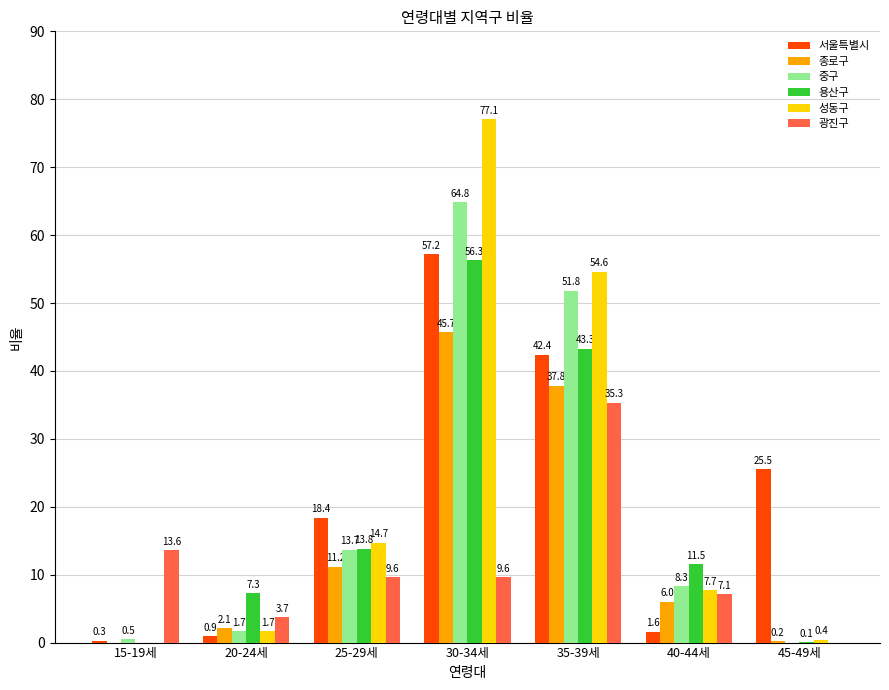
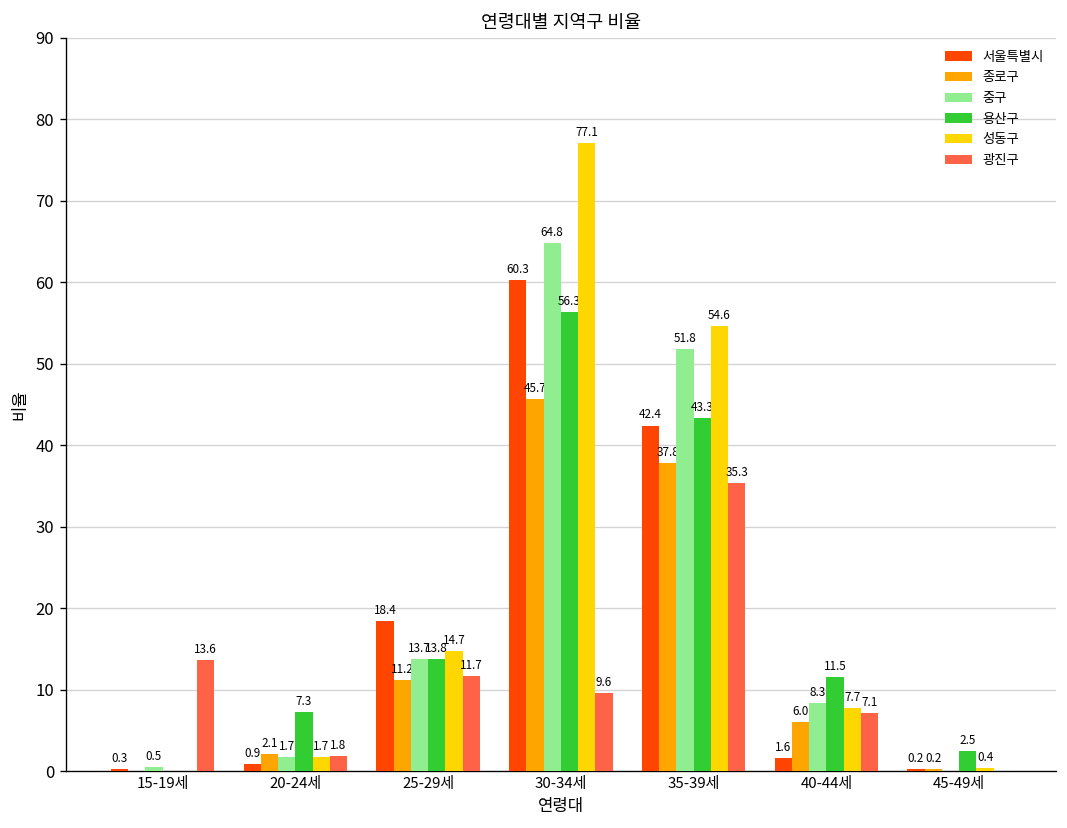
  {
    "서울특별시": {
      "15-19세": 0.3,
      "20-24세": 0.9,
      "25-29세": 18.4,
-     "30-34세": 57.2,
+     "30-34세": 60.3,
      "35-39세": 42.4,
      "40-44세": 1.6,
-     "45-49세": 25.5
+     "45-49세": 0.2
    },
    "중구": {
      "15-19세": 0.5,
      "20-24세": 1.7,
      "30-34세": 64.8,
      "35-39세": 51.8,
      "40-44세": 8.3
    },
    "용산구": {
      "20-24세": 7.3,
      "30-34세": 56.3,
      "35-39세": 43.3,
      "40-44세": 11.5,
-     "45-49세": 0.1
+     "45-49세": 2.5
    },
    "광진구": {
      "15-19세": 13.6,
-     "20-24세": 3.7,
-     "25-29세": 9.6,
+     "20-24세": 1.8,
+     "25-29세": 11.7,
      "30-34세": 9.6,
      "35-39세": 35.3,
      "40-44세": 7.1
    }
  }
